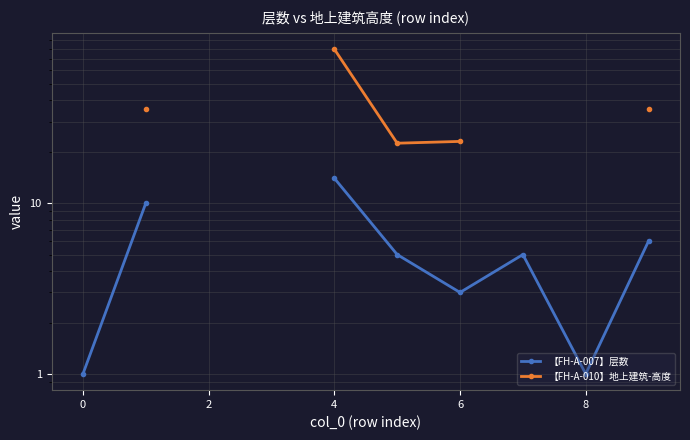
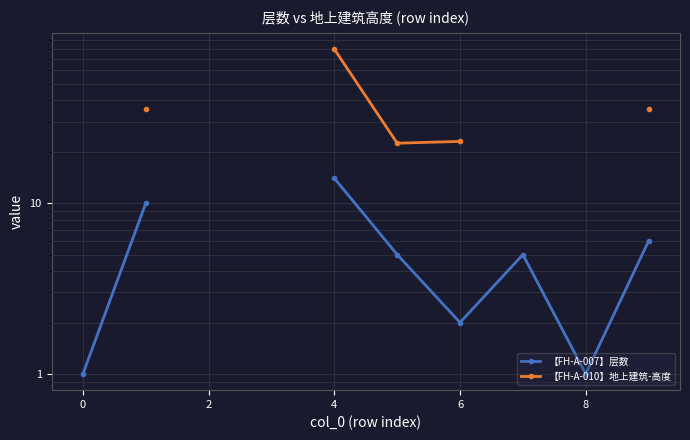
  {
    "【FH-A-007】层数": {
      "0": 1,
      "4": 14,
-     "6": 3
+     "6": 2
    },
    "【FH-A-010】地上建筑-高度": {
      "4": 80,
      "6": 23
    }
  }
